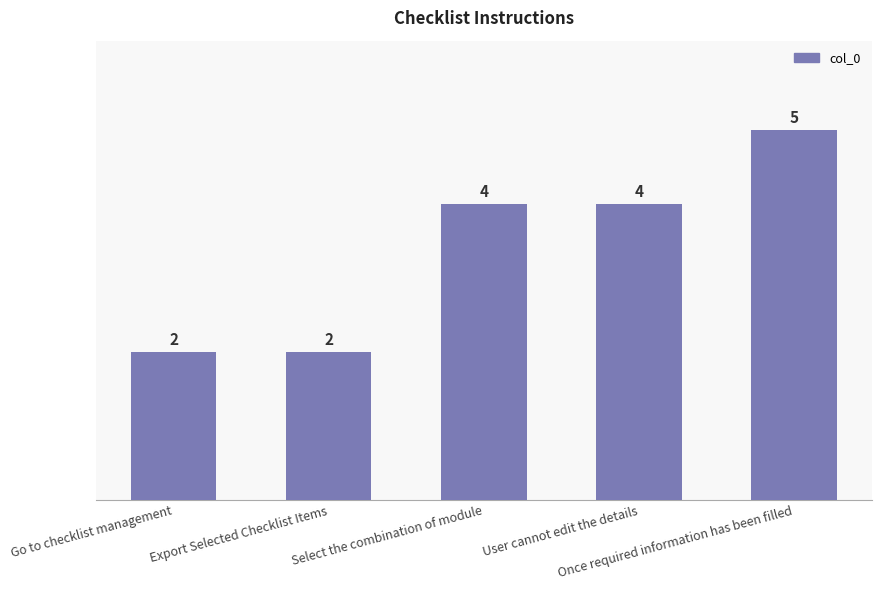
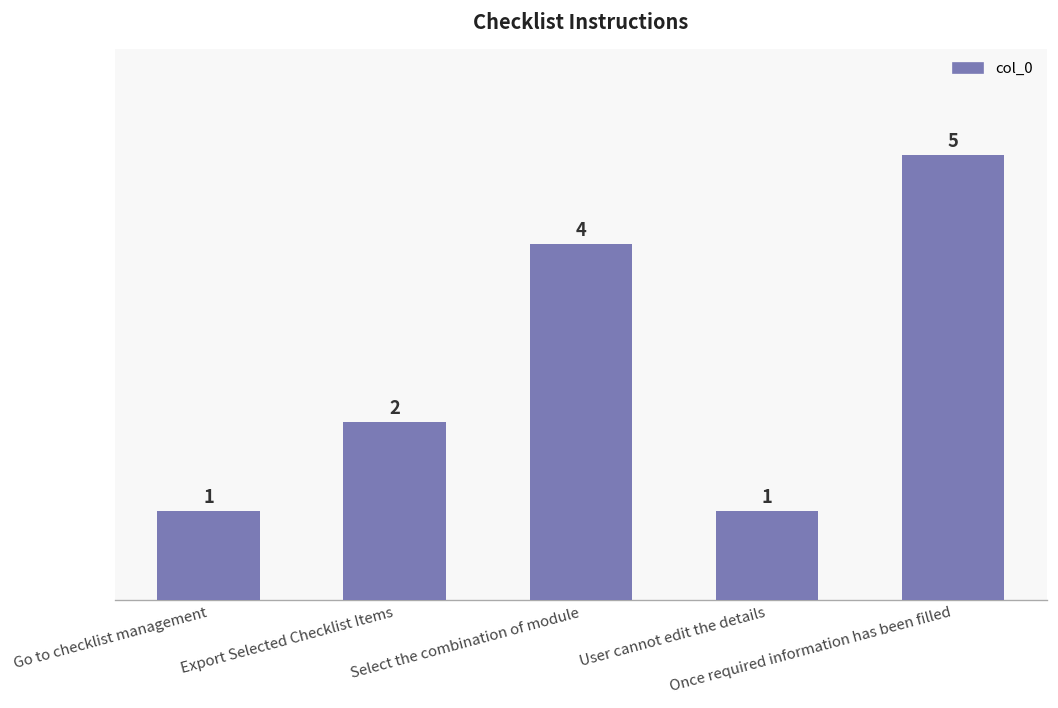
  {
-   "Go to checklist management": 2,
+   "Go to checklist management": 1,
    "Export Selected Checklist Items": 2,
    "Select the combination of module": 4,
-   "User cannot edit the details": 4,
+   "User cannot edit the details": 1,
    "Once required information has been filled": 5
  }
